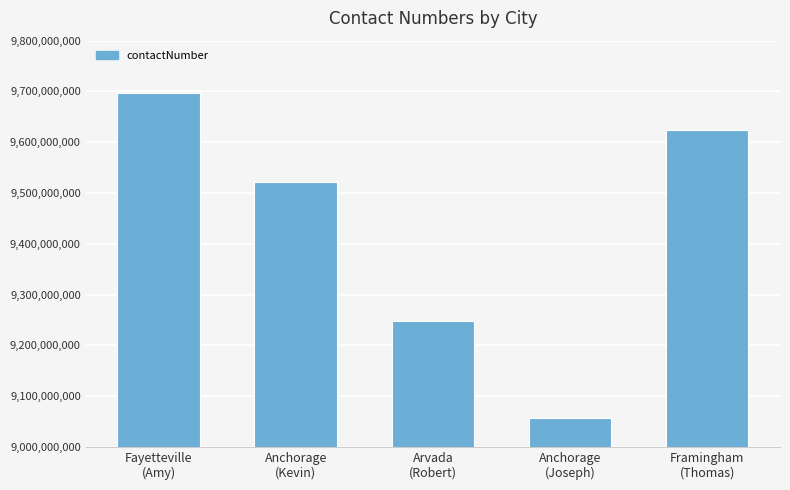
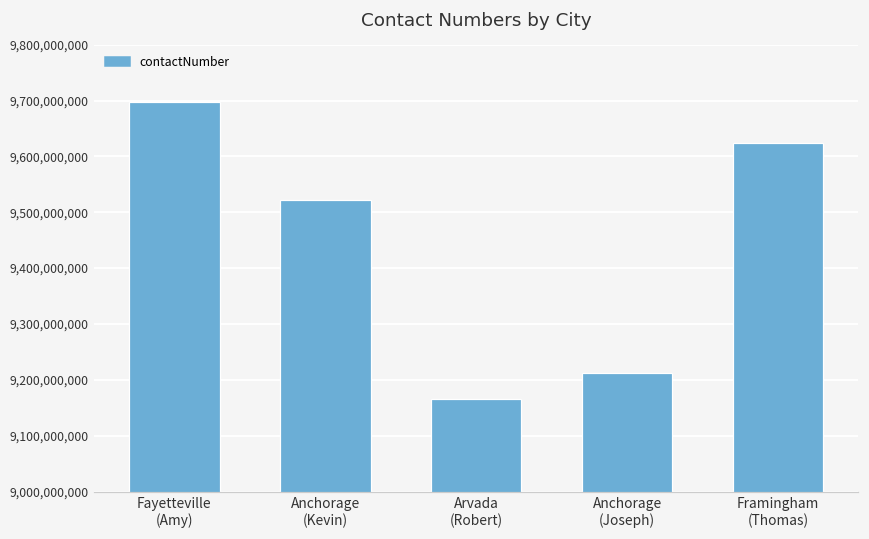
  {
    "Fayetteville (Amy)": "9,700,000,000",
    "Anchorage (Kevin)": "9,520,000,000",
-   "Arvada (Robert)": "9,250,000,000",
-   "Anchorage (Joseph)": "9,060,000,000",
+   "Arvada (Robert)": "9,160,000,000",
+   "Anchorage (Joseph)": "9,210,000,000",
    "Framingham (Thomas)": "9,620,000,000"
  }
